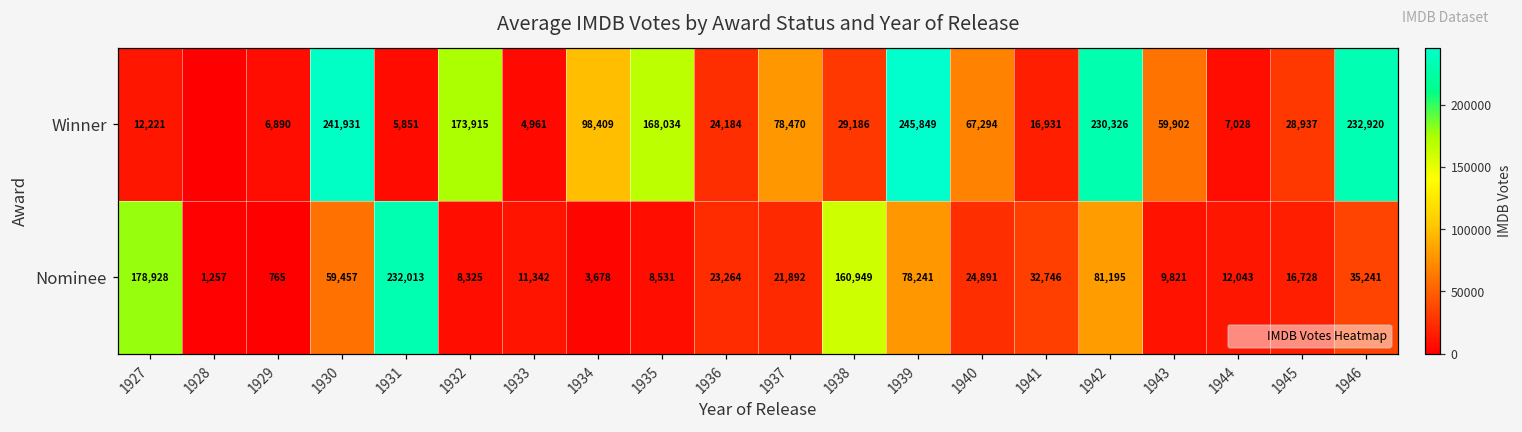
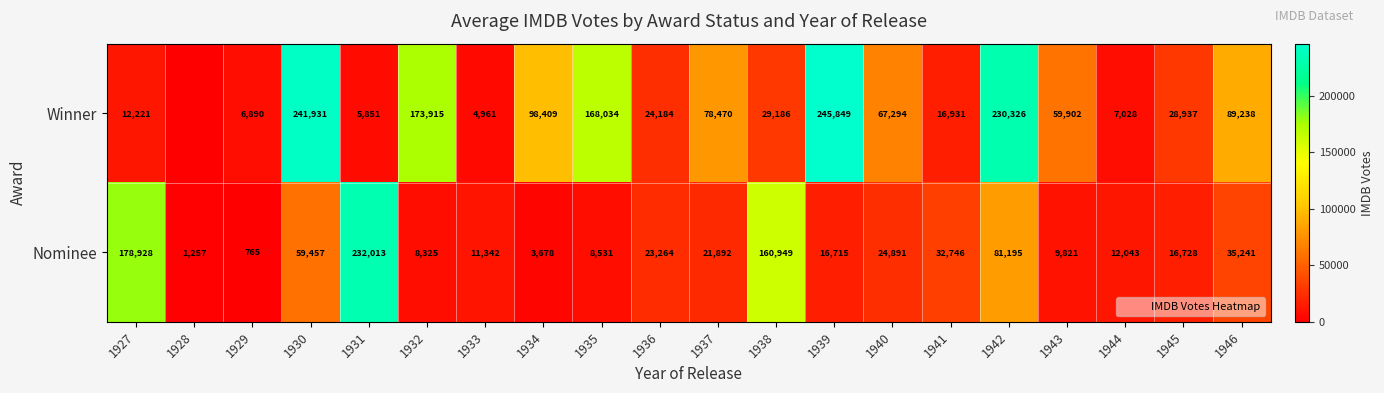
  {
    "Winner": {
      "1927": "12,221",
      "1929": "6,890",
      "1930": "241,931",
      "1931": "5,851",
      "1932": "173,915",
      "1933": "4,961",
      "1934": "98,409",
      "1935": "168,034",
      "1936": "24,184",
      "1937": "78,470",
      "1938": "29,186",
      "1939": "245,849",
      "1940": "67,294",
      "1941": "16,931",
      "1942": "230,326",
      "1943": "59,902",
      "1944": "7,028",
      "1945": "28,937",
-     "1946": "232,920"
+     "1946": "89,238"
    },
    "Nominee": {
      "1927": "178,928",
      "1928": "1,257",
      "1929": "765",
      "1930": "59,457",
      "1931": "232,013",
      "1932": "8,325",
      "1933": "11,342",
      "1934": "3,678",
      "1935": "8,531",
      "1936": "23,264",
      "1937": "21,892",
      "1938": "160,949",
-     "1939": "78,241",
+     "1939": "16,715",
      "1940": "24,891",
      "1941": "32,746",
      "1942": "81,195",
      "1943": "9,821",
      "1944": "12,043",
      "1945": "16,728",
      "1946": "35,241"
    }
  }
